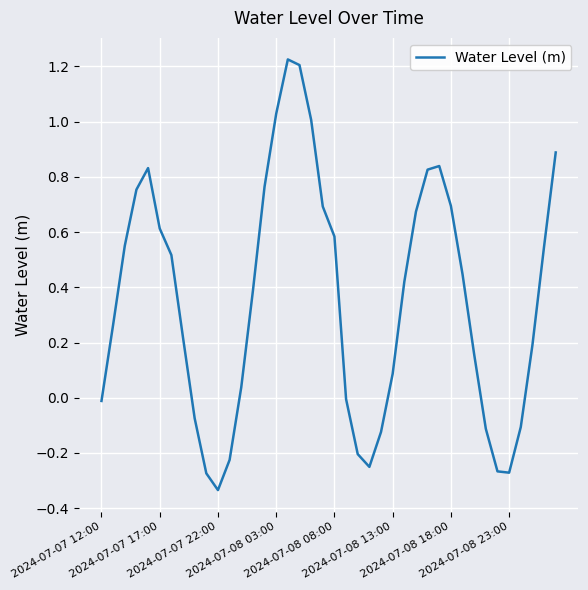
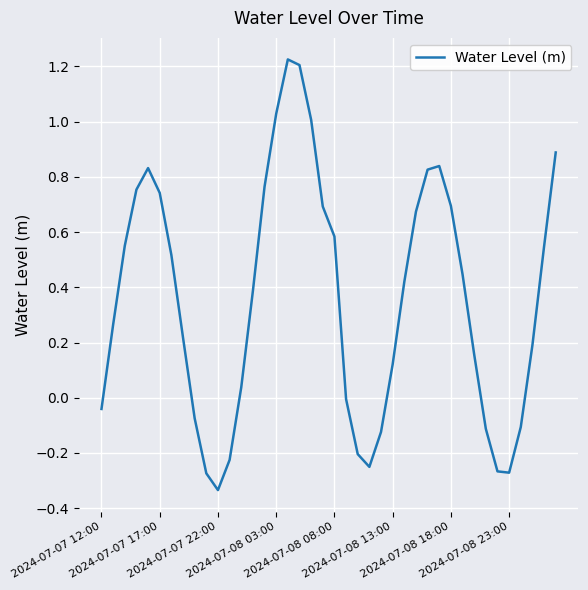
  {
-   "2024-07-07 12:00": -0.01,
-   "2024-07-07 17:00": 0.61,
+   "2024-07-07 12:00": -0.04,
+   "2024-07-07 17:00": 0.74,
    "2024-07-07 22:00": -0.33,
    "2024-07-08 03:00": 1.03,
    "2024-07-08 08:00": 0.58,
-   "2024-07-08 13:00": 0.09,
+   "2024-07-08 13:00": 0.12,
    "2024-07-08 18:00": 0.70,
    "2024-07-08 23:00": -0.27
  }
